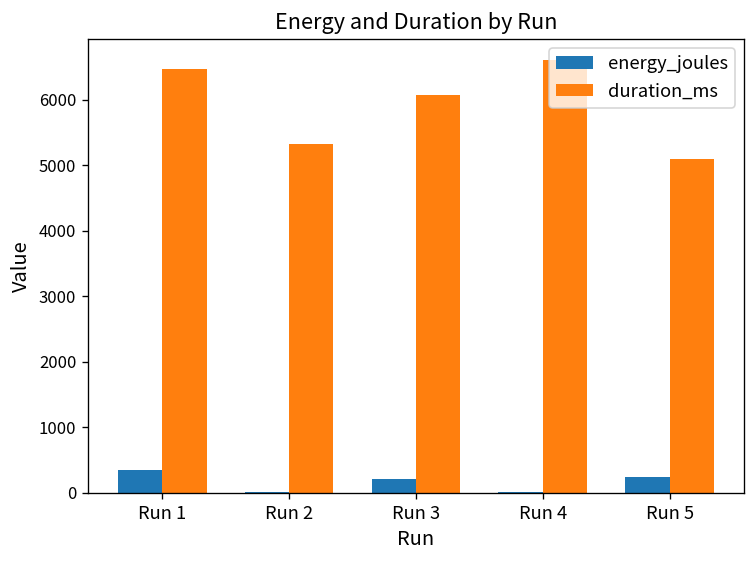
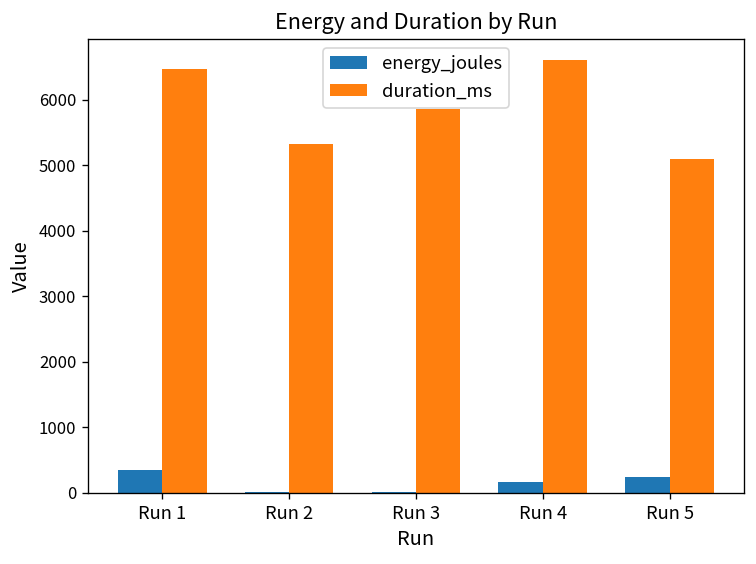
  {
    "energy_joules": {
      "Run 1": 300,
-     "Run 3": 200,
-     "Run 4": 0,
+     "Run 3": 0,
+     "Run 4": 200,
      "Run 5": 200
    },
    "duration_ms": {
      "Run 1": 6500,
      "Run 2": 5300,
-     "Run 3": 6100,
+     "Run 3": 5900,
      "Run 5": 5100
    }
  }
